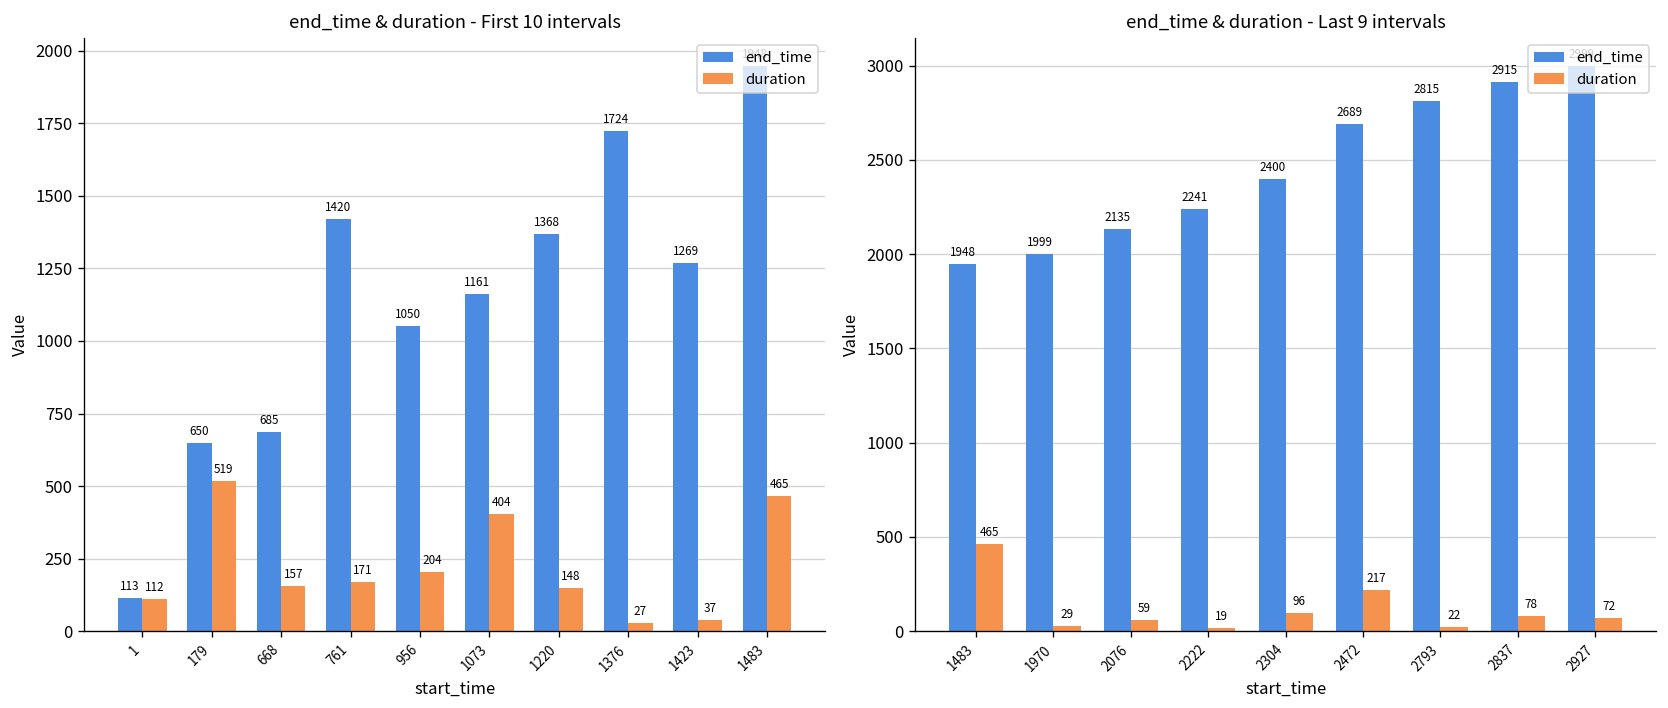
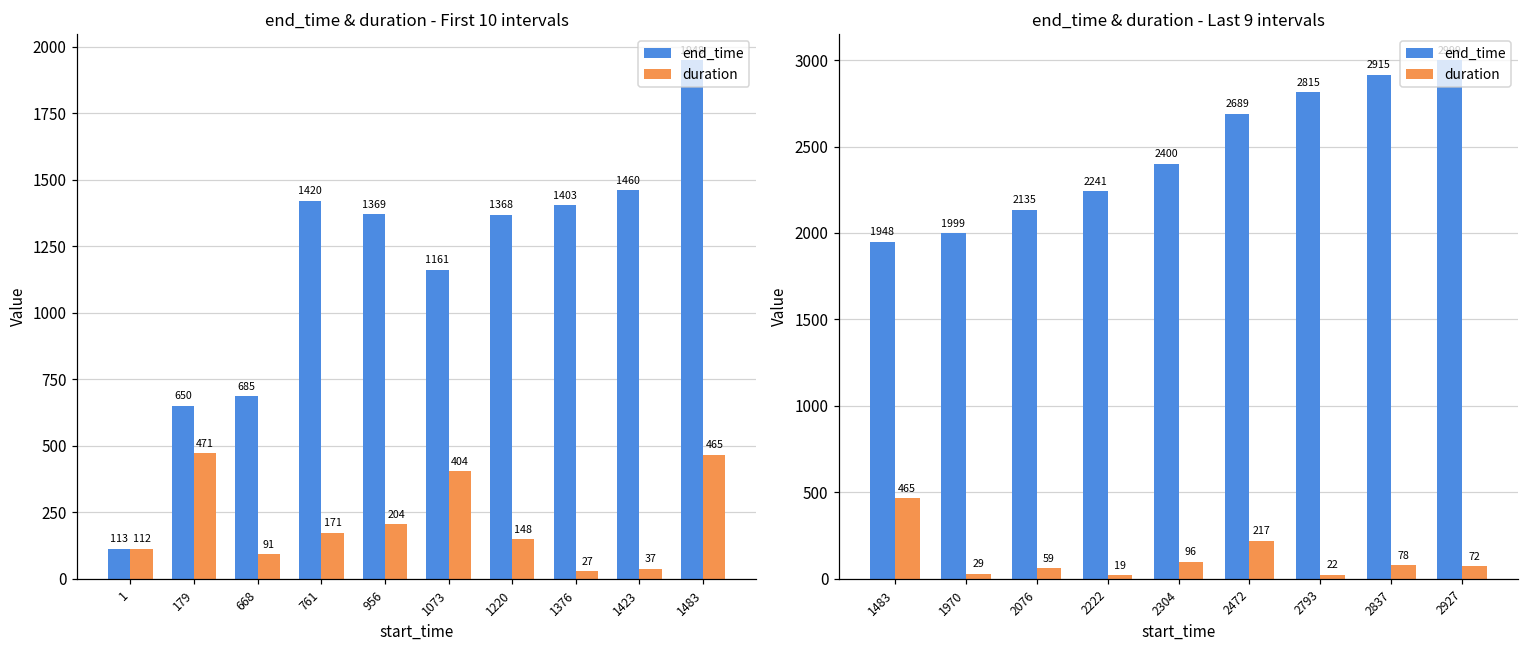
  {
    "end_time & duration - First 10 intervals": {
      "end_time": {
        "1": 113,
        "179": 650,
        "668": 685,
        "761": 1420,
-       "956": 1050,
+       "956": 1369,
        "1073": 1161,
        "1220": 1368,
-       "1376": 1724,
-       "1423": 1269
+       "1376": 1403,
+       "1423": 1460
      },
      "duration": {
        "1": 112,
-       "179": 519,
-       "668": 157,
+       "179": 471,
+       "668": 91,
        "761": 171,
        "956": 204,
        "1073": 404,
        "1220": 148,
        "1376": 27,
        "1423": 37,
        "1483": 465
      }
    },
    "end_time & duration - Last 9 intervals": {
      "end_time": {
        "1483": 1948,
        "1970": 1999,
        "2076": 2135,
        "2222": 2241,
        "2304": 2400,
        "2472": 2689,
        "2793": 2815,
        "2837": 2915
      },
      "duration": {
        "1483": 465,
        "1970": 29,
        "2076": 59,
        "2222": 19,
        "2304": 96,
        "2472": 217,
        "2793": 22,
        "2837": 78,
        "2927": 72
      }
    }
  }
